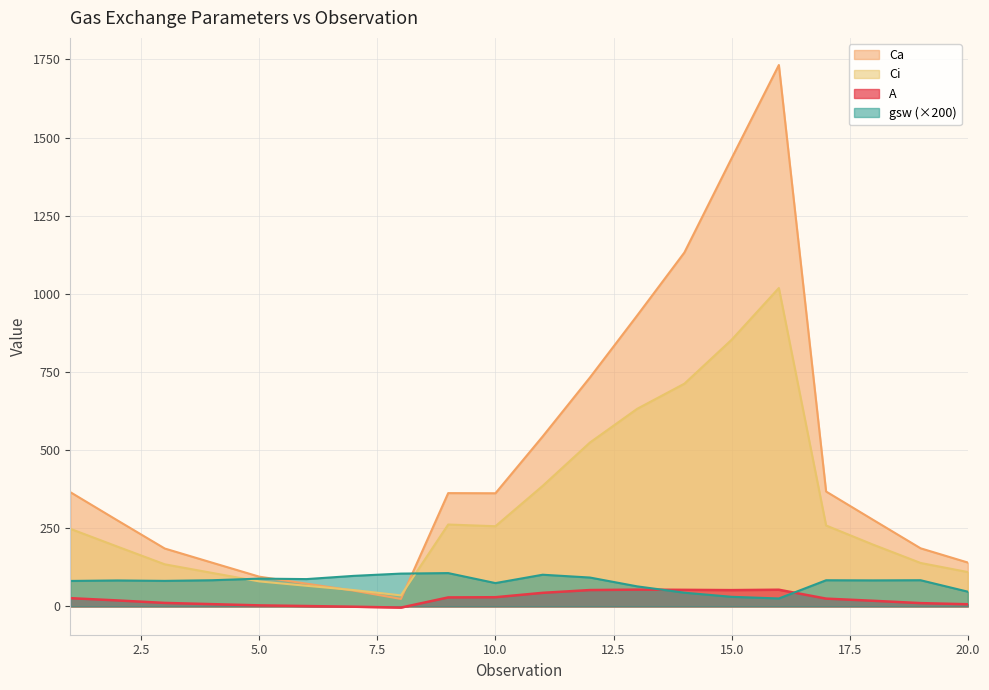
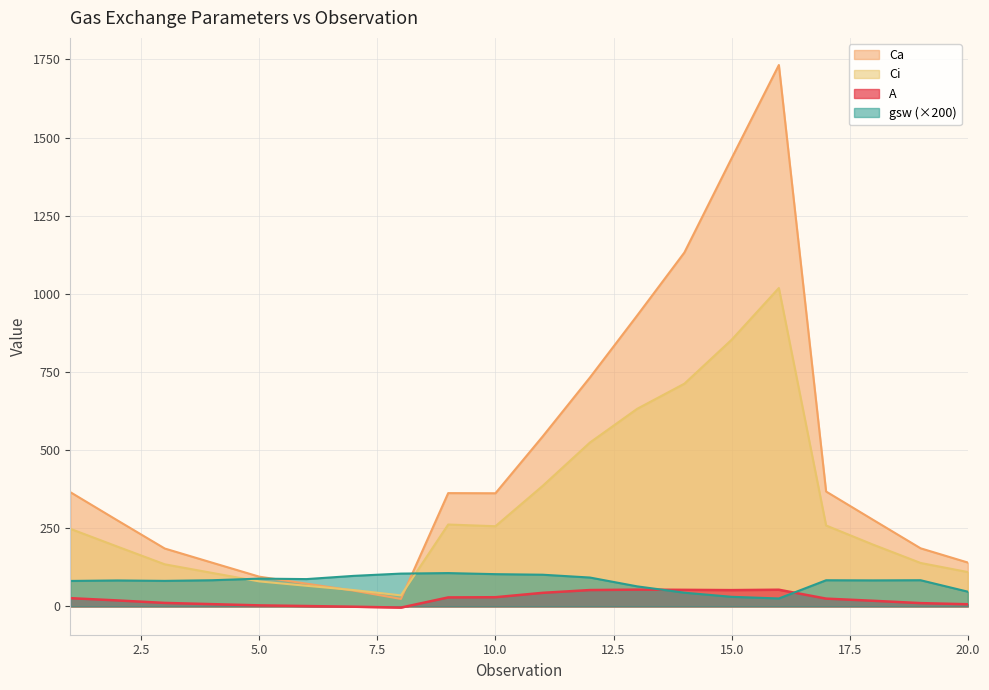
  {
    "gsw (×200)": {
-     "10.0": 70,
+     "10.0": 100,
      "15.0": 30,
      "20.0": 50
    }
  }
